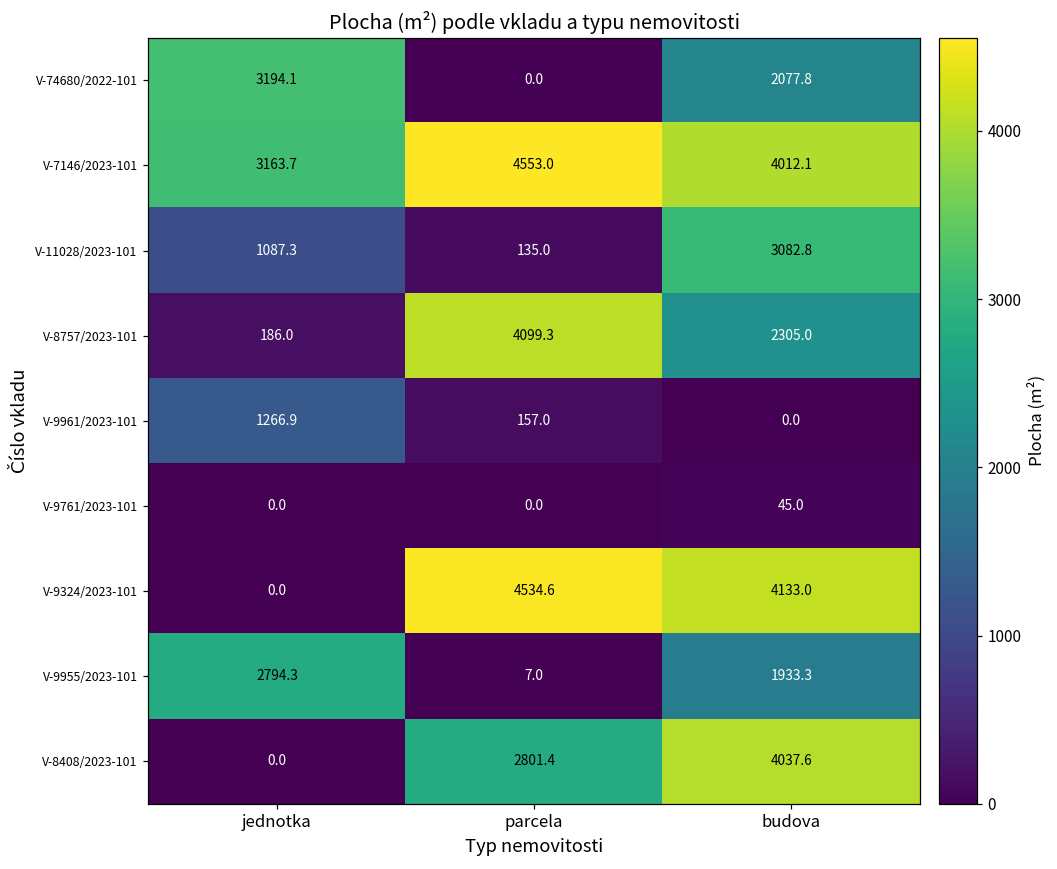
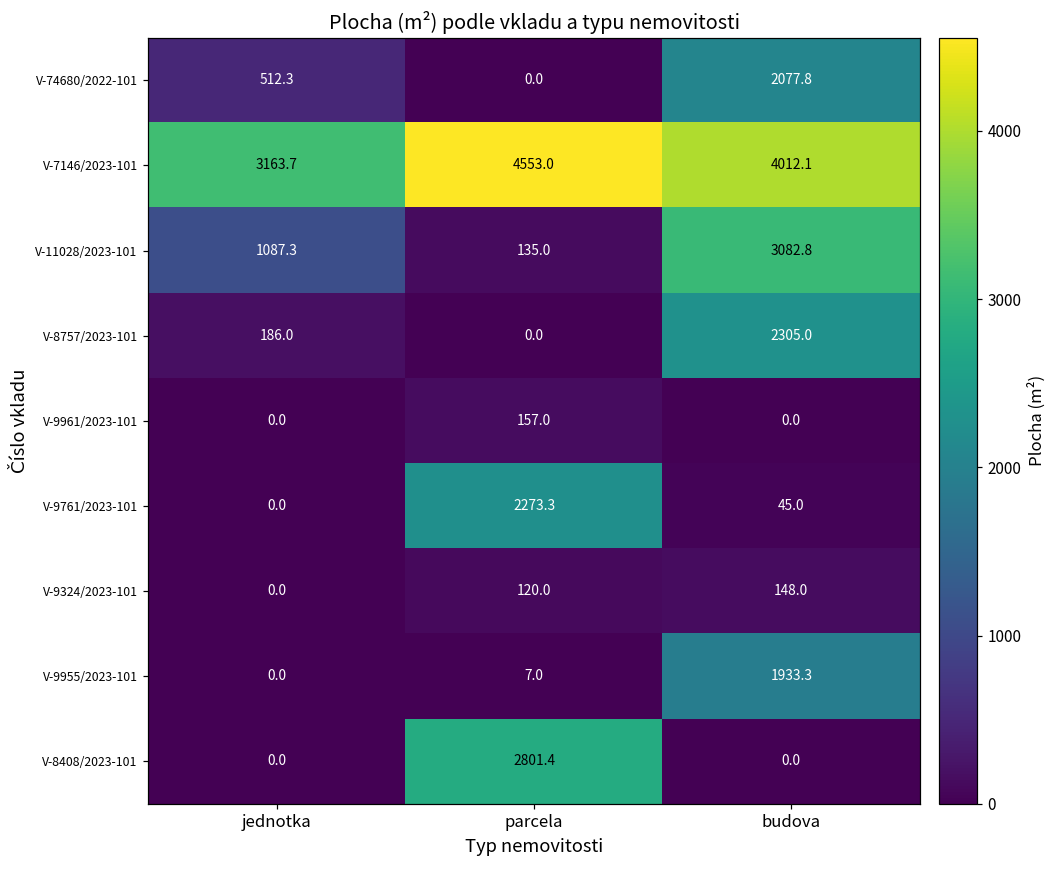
  {
    "V-74680/2022-101": {
-     "jednotka": 3194.1,
+     "jednotka": 512.3,
      "parcela": 0.0,
      "budova": 2077.8
    },
    "V-7146/2023-101": {
      "jednotka": 3163.7,
      "parcela": 4553.0,
      "budova": 4012.1
    },
    "V-11028/2023-101": {
      "jednotka": 1087.3,
      "parcela": 135.0,
      "budova": 3082.8
    },
    "V-8757/2023-101": {
      "jednotka": 186.0,
-     "parcela": 4099.3,
+     "parcela": 0.0,
      "budova": 2305.0
    },
    "V-9961/2023-101": {
-     "jednotka": 1266.9,
+     "jednotka": 0.0,
      "parcela": 157.0,
      "budova": 0.0
    },
    "V-9761/2023-101": {
      "jednotka": 0.0,
-     "parcela": 0.0,
+     "parcela": 2273.3,
      "budova": 45.0
    },
    "V-9324/2023-101": {
      "jednotka": 0.0,
-     "parcela": 4534.6,
-     "budova": 4133.0
+     "parcela": 120.0,
+     "budova": 148.0
    },
    "V-9955/2023-101": {
-     "jednotka": 2794.3,
+     "jednotka": 0.0,
      "parcela": 7.0,
      "budova": 1933.3
    },
    "V-8408/2023-101": {
      "jednotka": 0.0,
      "parcela": 2801.4,
-     "budova": 4037.6
+     "budova": 0.0
    }
  }
